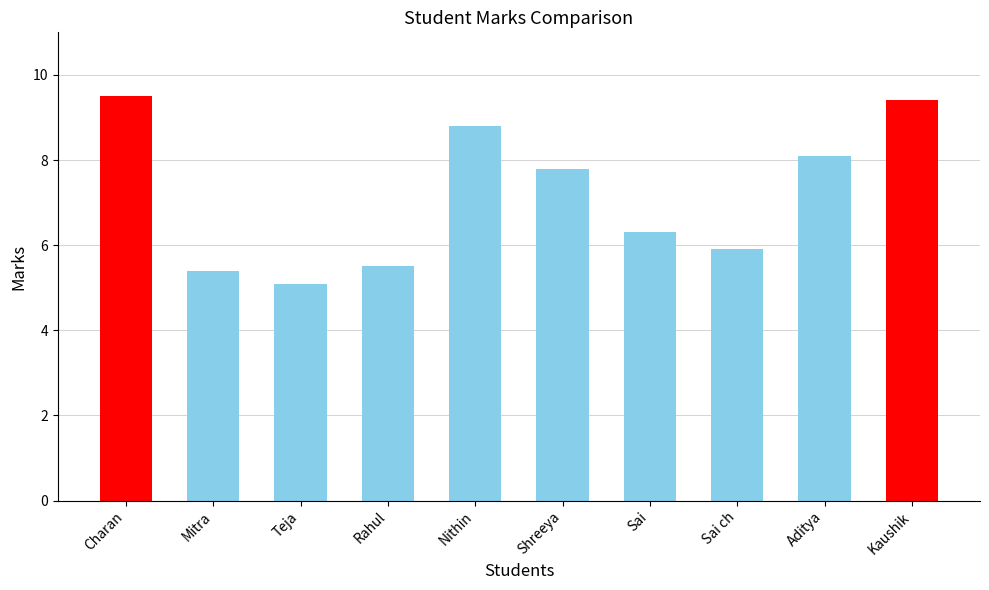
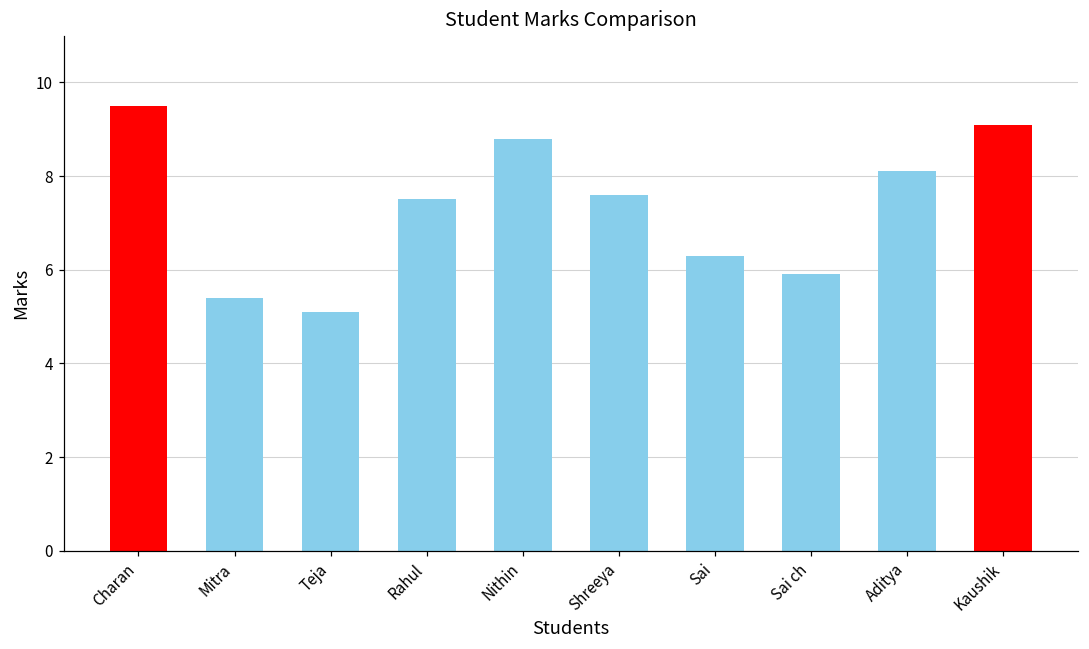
  {
    "Charan": 9.5,
    "Mitra": 5.4,
    "Teja": 5.1,
-   "Rahul": 5.5,
+   "Rahul": 7.5,
    "Nithin": 8.8,
-   "Shreeya": 7.8,
+   "Shreeya": 7.6,
    "Sai": 6.3,
    "Sai ch": 5.9,
    "Aditya": 8.1,
-   "Kaushik": 9.4
+   "Kaushik": 9.1
  }
